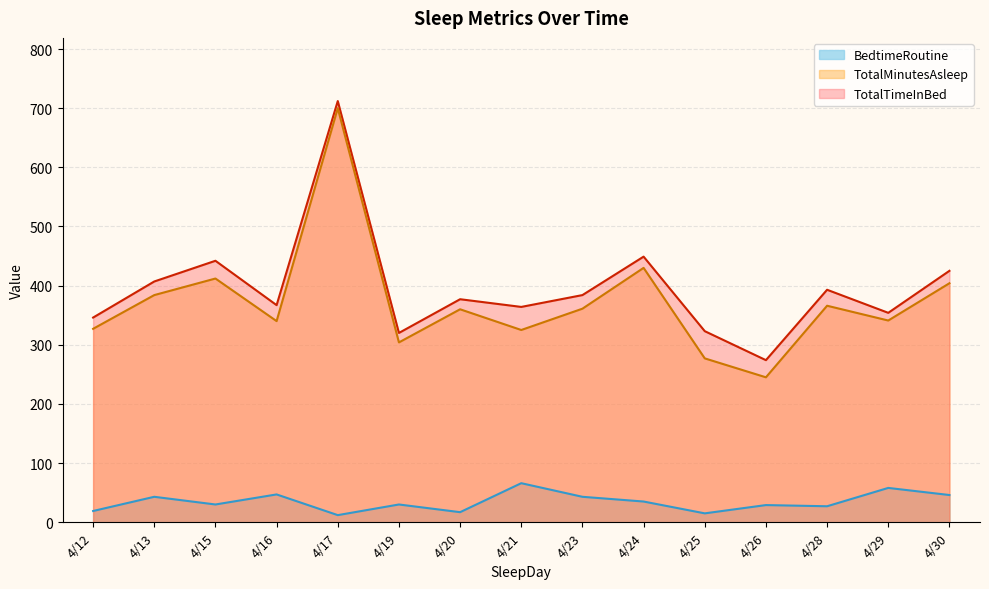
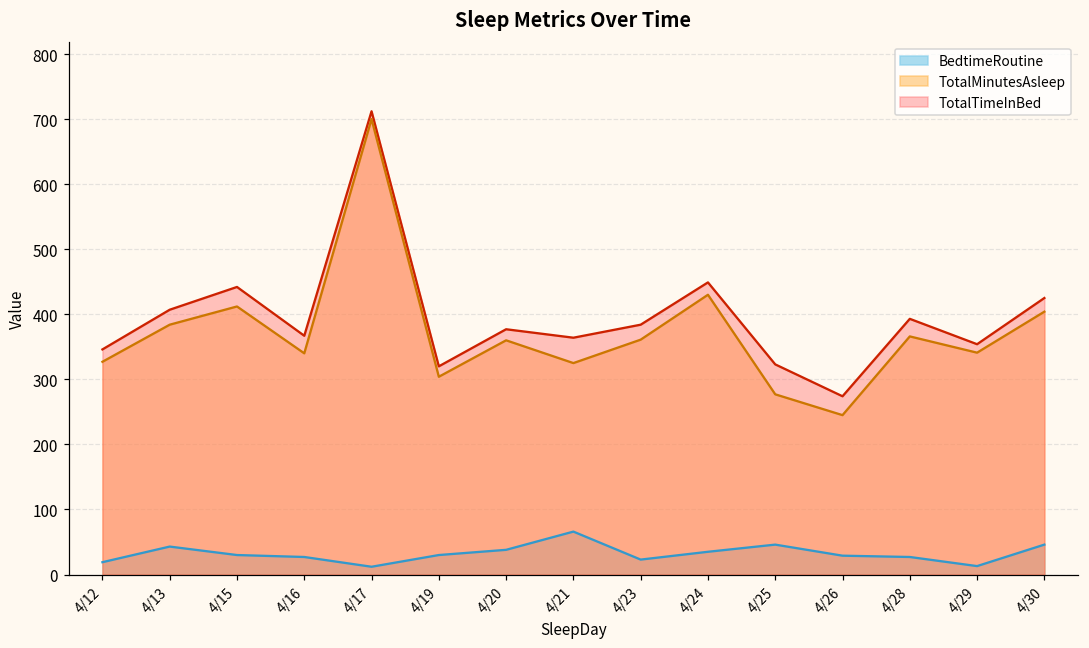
  {
    "BedtimeRoutine": {
      "4/12": 20,
      "4/13": 40,
      "4/15": 30,
-     "4/16": 50,
+     "4/16": 30,
      "4/17": 10,
      "4/19": 30,
-     "4/20": 20,
+     "4/20": 40,
      "4/21": 70,
-     "4/23": 40,
+     "4/23": 20,
      "4/24": 40,
-     "4/25": 20,
+     "4/25": 50,
      "4/26": 30,
      "4/28": 30,
-     "4/29": 60,
+     "4/29": 10,
      "4/30": 50
    }
  }
